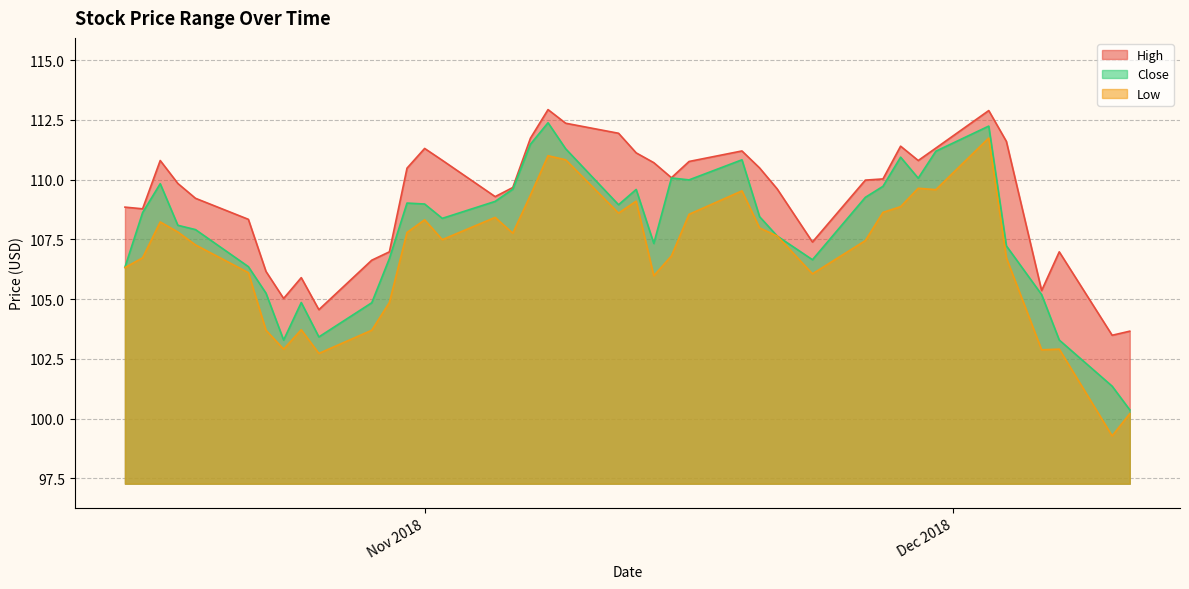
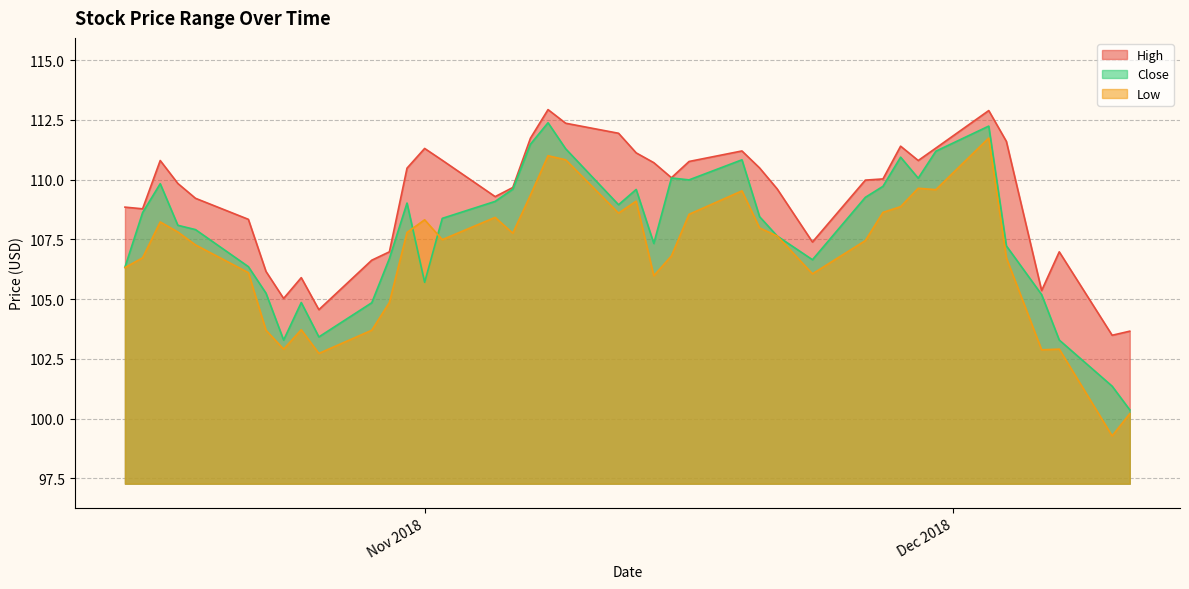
  {
    "High": {
      "Nov 2018": 111.3
    },
    "Close": {
-     "Nov 2018": 109.0
+     "Nov 2018": 105.7
    },
    "Low": {
      "Nov 2018": 108.3
    }
  }
